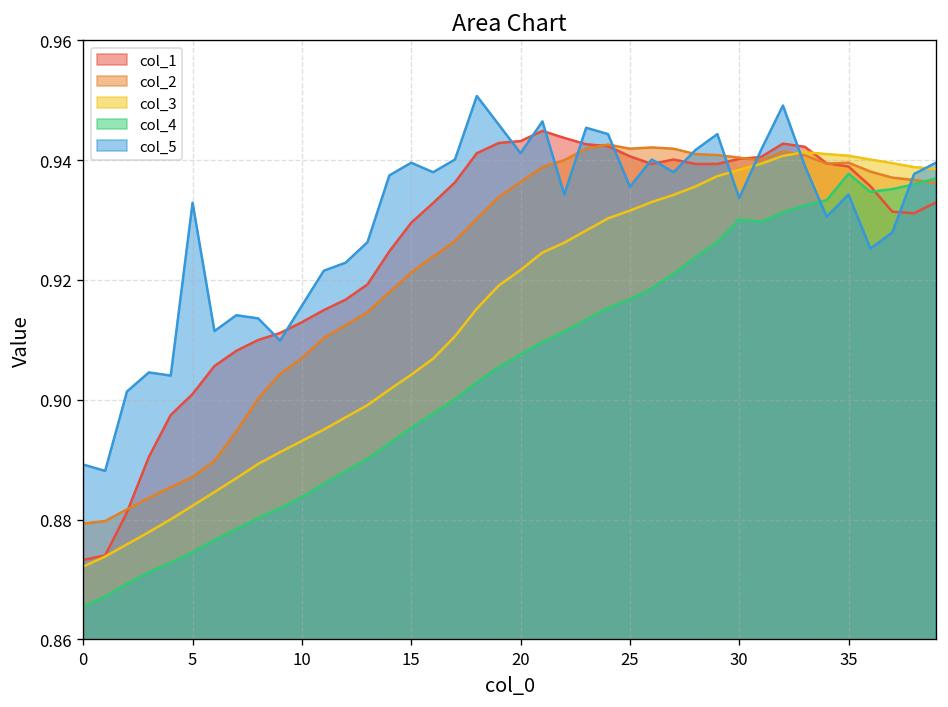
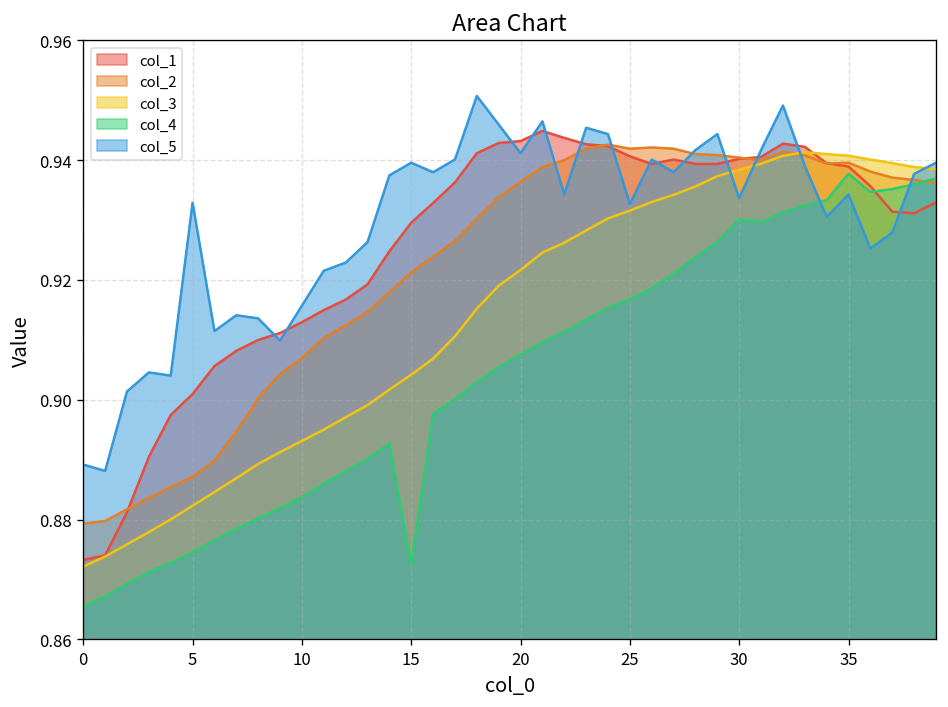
  {
    "col_4": {
      "0": 0.865,
      "5": 0.875,
      "10": 0.884,
-     "15": 0.895,
+     "15": 0.872,
      "20": 0.908,
      "25": 0.917,
      "30": 0.930,
      "35": 0.938
    },
    "col_5": {
      "0": 0.889,
      "5": 0.933,
      "10": 0.916,
      "15": 0.940,
      "20": 0.941,
-     "25": 0.936,
+     "25": 0.933,
      "30": 0.934,
      "35": 0.934
    }
  }
